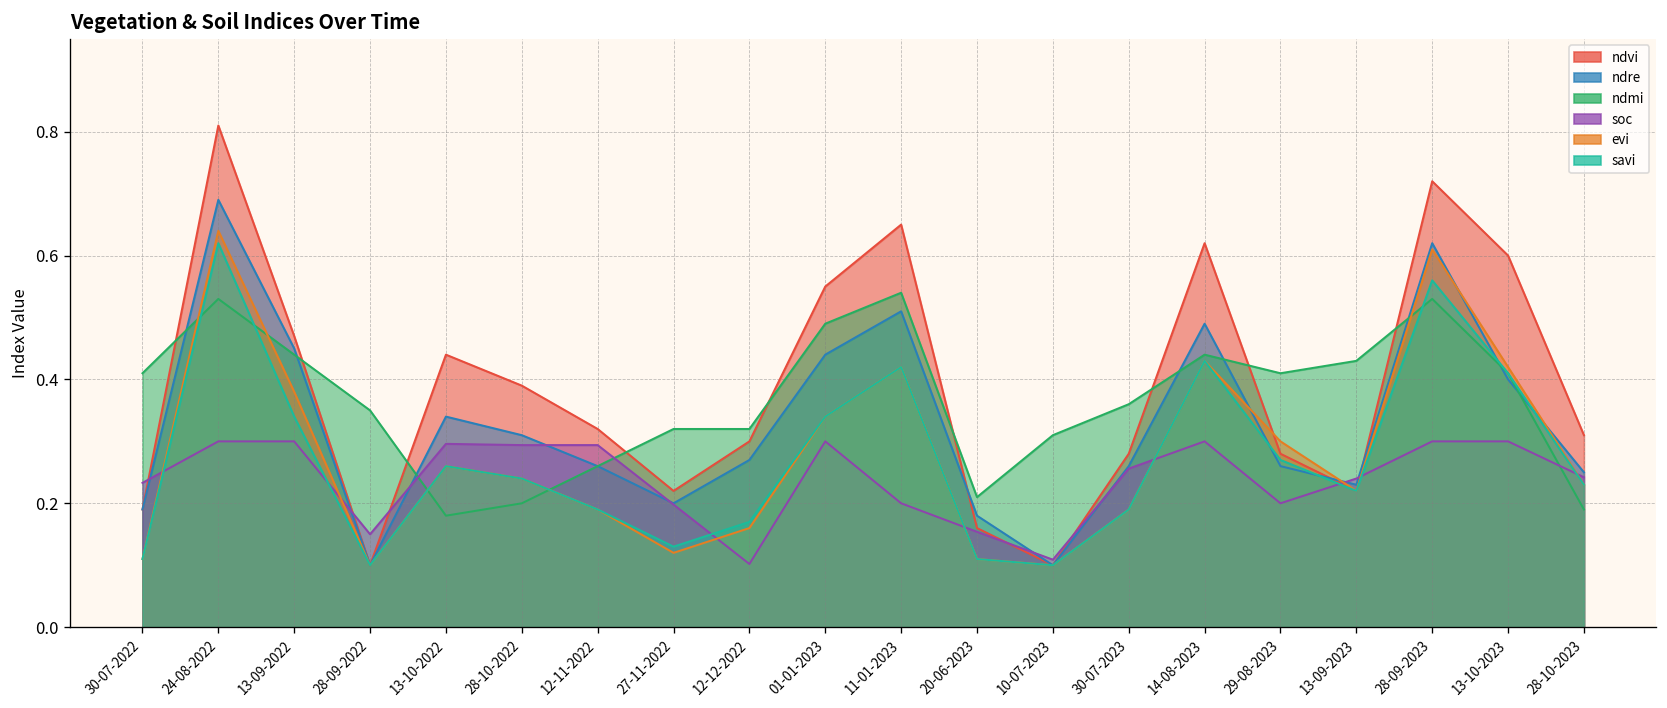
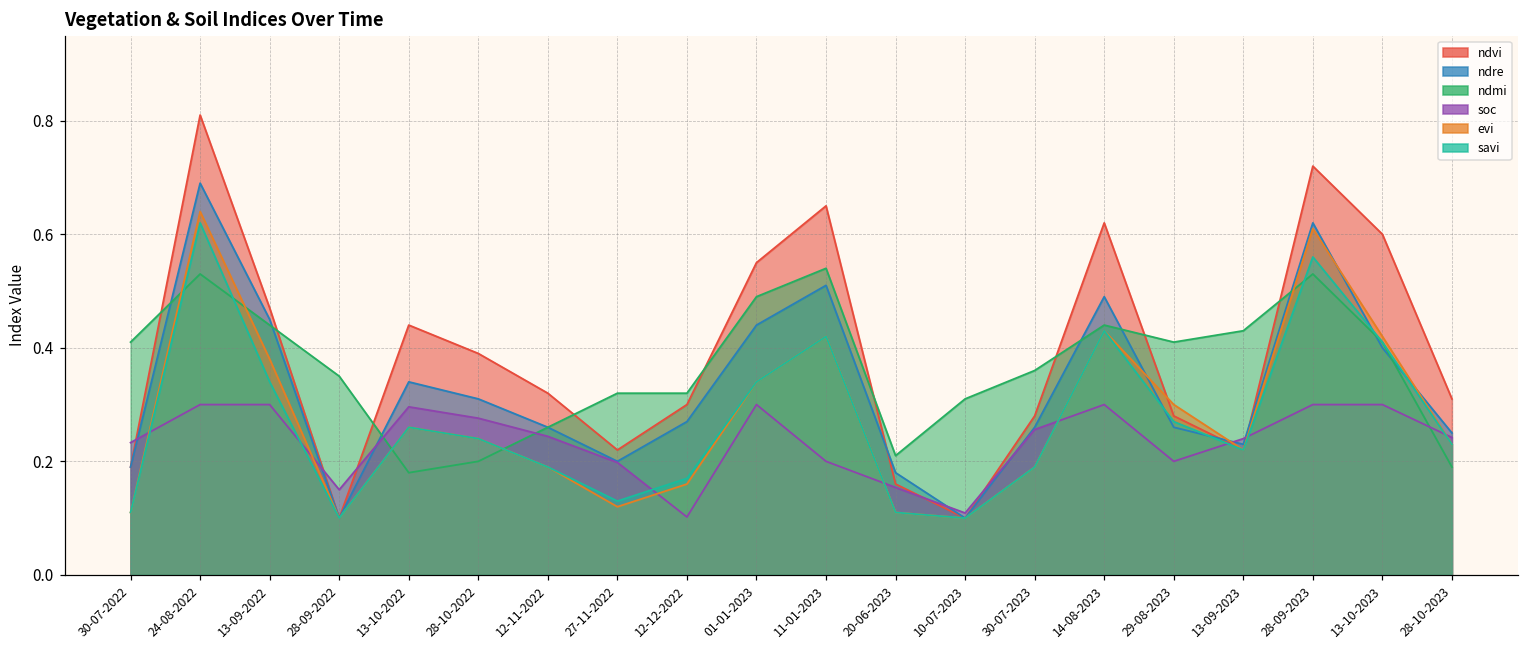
  {
    "soc": {
      "30-07-2022": 0.23,
      "24-08-2022": 0.30,
      "13-09-2022": 0.30,
      "28-09-2022": 0.15,
      "13-10-2022": 0.30,
-     "28-10-2022": 0.29,
-     "12-11-2022": 0.29,
+     "28-10-2022": 0.28,
+     "12-11-2022": 0.24,
      "12-12-2022": 0.10,
      "01-01-2023": 0.30,
      "11-01-2023": 0.20,
      "20-06-2023": 0.15,
      "10-07-2023": 0.11,
      "14-08-2023": 0.30,
      "29-08-2023": 0.20,
      "13-09-2023": 0.24,
      "28-09-2023": 0.30,
      "13-10-2023": 0.30,
      "28-10-2023": 0.24
    }
  }
